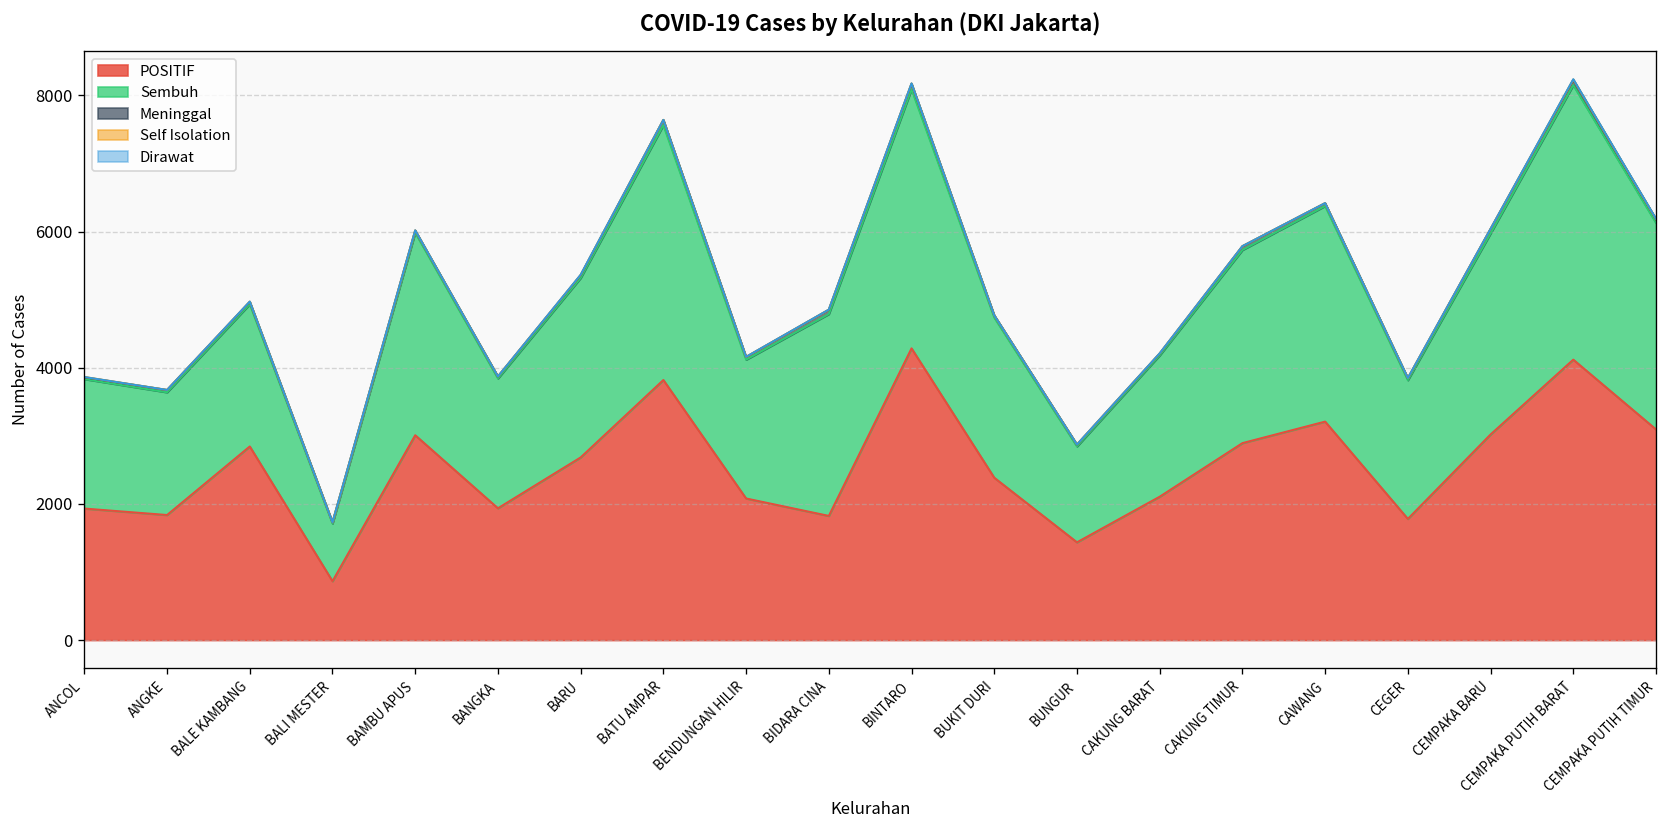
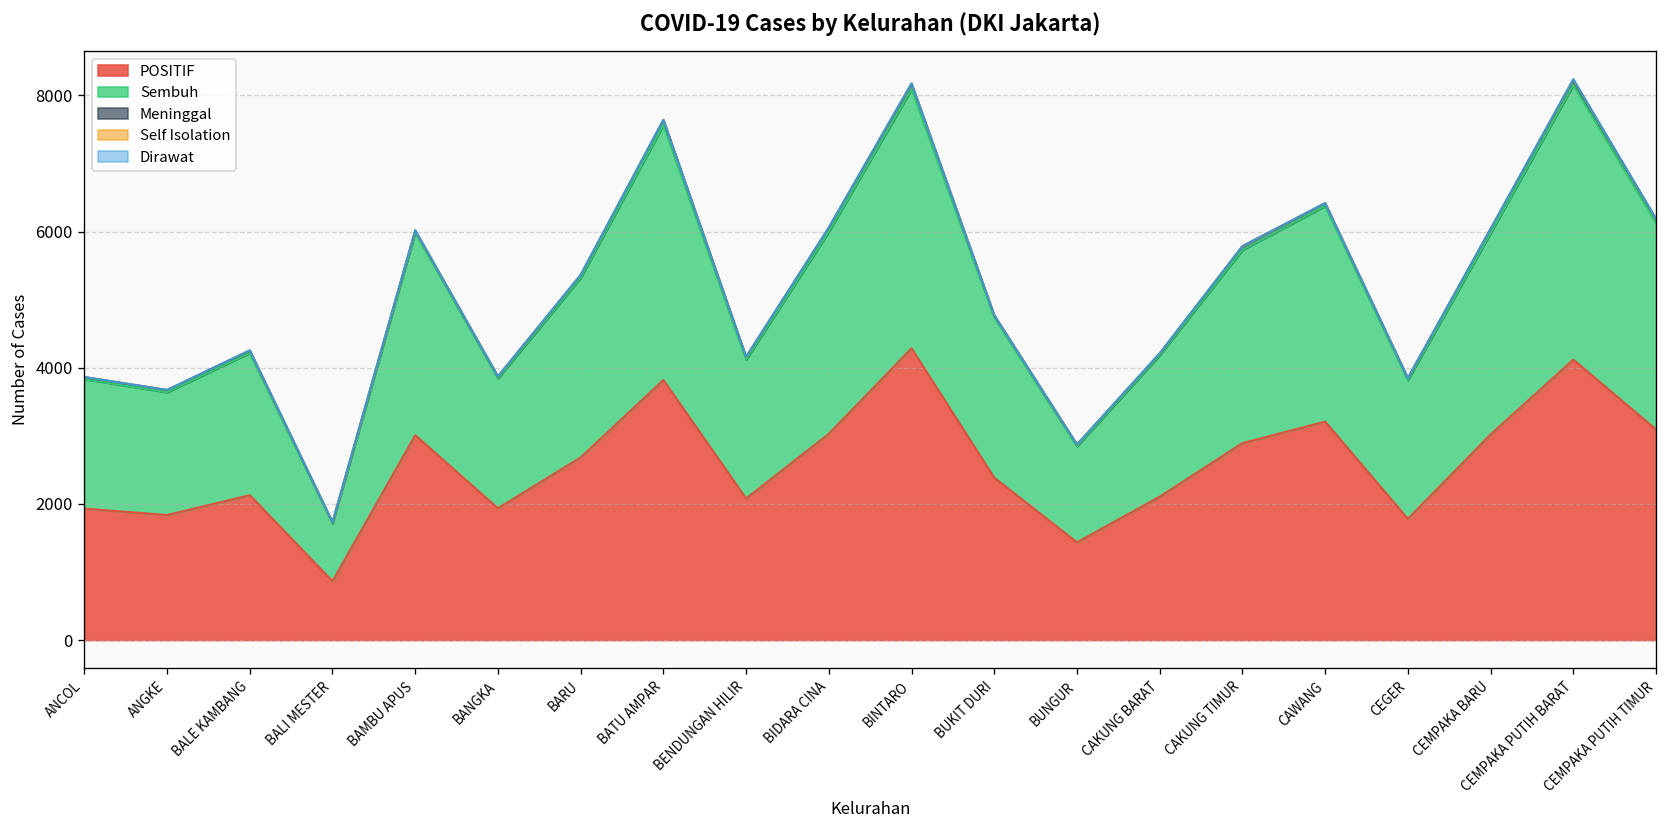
  {
    "POSITIF": {
      "ANCOL": 1900,
      "ANGKE": 1800,
-     "BALE KAMBANG": 2800,
+     "BALE KAMBANG": 2100,
      "BALI MESTER": 900,
      "BAMBU APUS": 3000,
      "BANGKA": 1900,
      "BARU": 2700,
      "BATU AMPAR": 3800,
      "BENDUNGAN HILIR": 2100,
-     "BIDARA CINA": 1800,
+     "BIDARA CINA": 3000,
      "BINTARO": 4300,
      "BUKIT DURI": 2400,
      "BUNGUR": 1400,
      "CAKUNG BARAT": 2100,
      "CAKUNG TIMUR": 2900,
      "CAWANG": 3200,
      "CEGER": 1800,
      "CEMPAKA BARU": 3000,
      "CEMPAKA PUTIH BARAT": 4100,
      "CEMPAKA PUTIH TIMUR": 3100
    },
    "Sembuh": {
      "BATU AMPAR": 3700,
      "BIDARA CINA": 3000,
      "BINTARO": 3800,
      "CAKUNG TIMUR": 2800,
      "CEMPAKA BARU": 3000,
      "CEMPAKA PUTIH BARAT": 4000,
      "CEMPAKA PUTIH TIMUR": 3000
    }
  }
